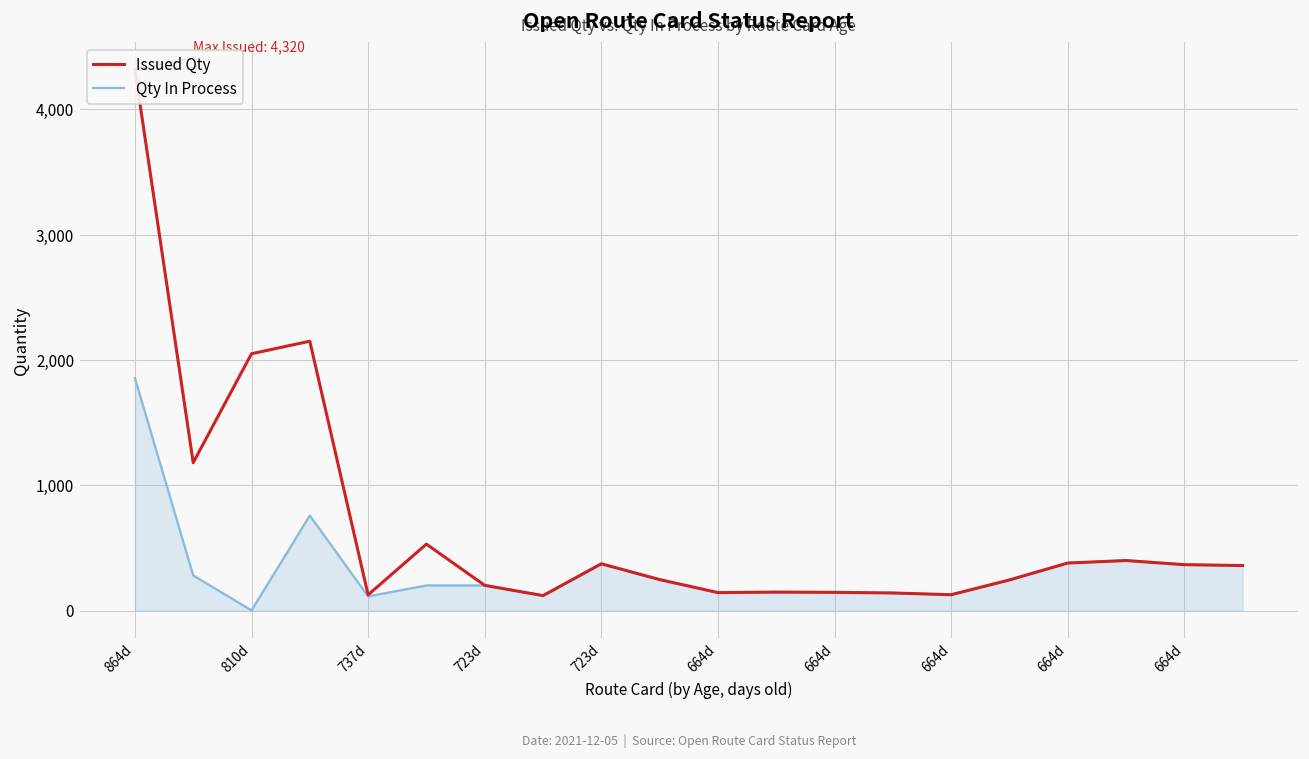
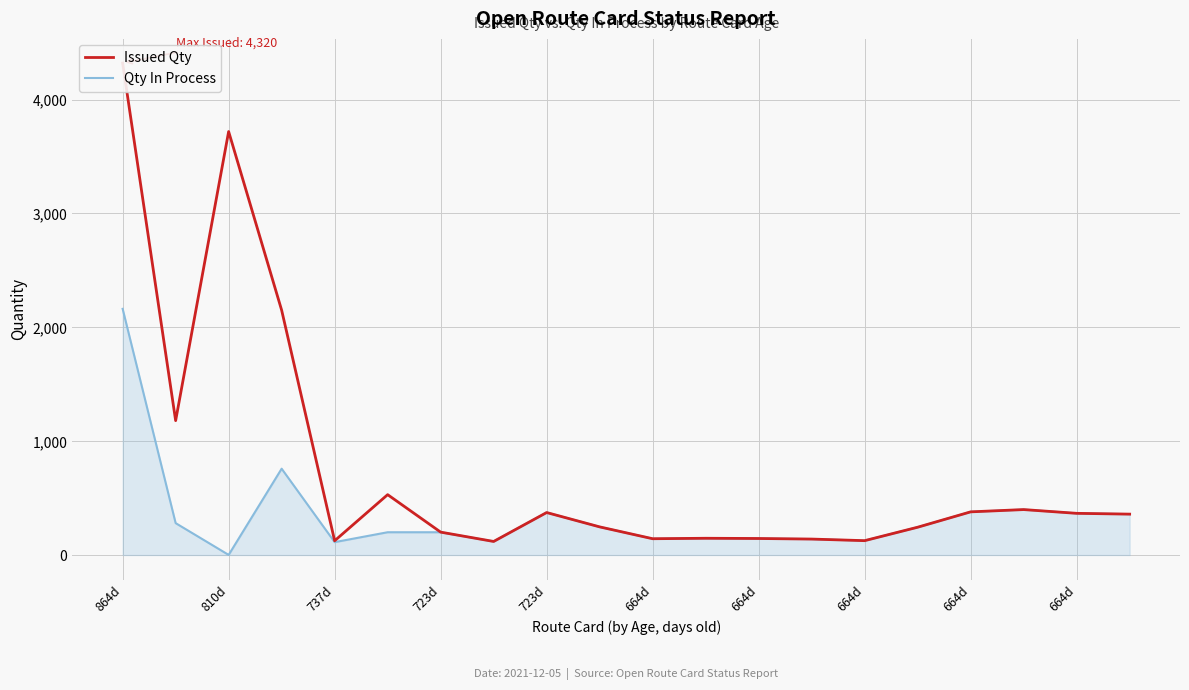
  {
    "Issued Qty": {
-     "810d": "2,050"
+     "810d": "3,720"
    },
    "Qty In Process": {
-     "864d": "1,860",
+     "864d": "2,160",
      "810d": "0"
    }
  }
